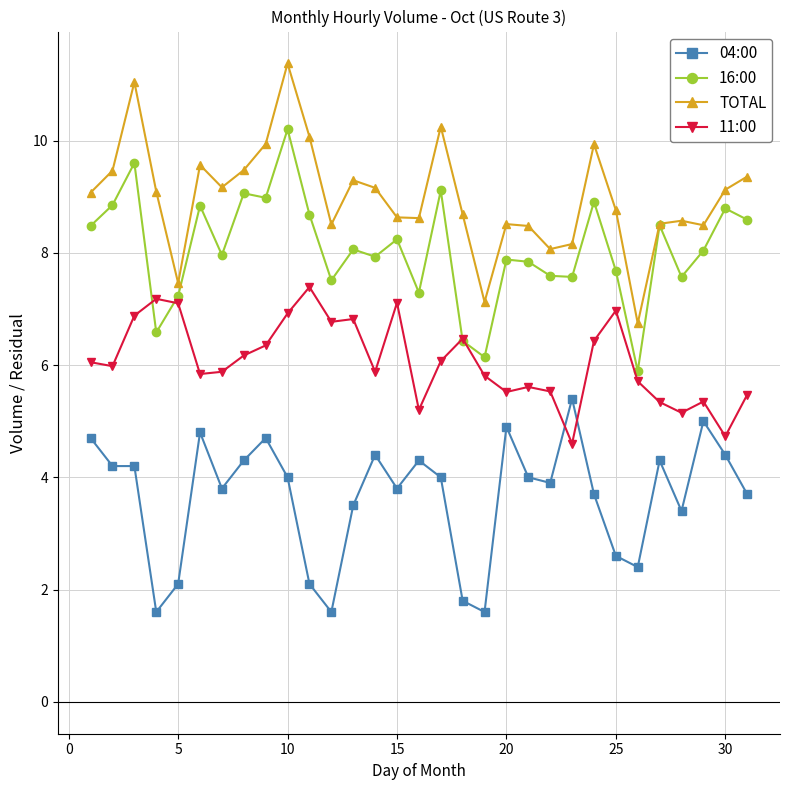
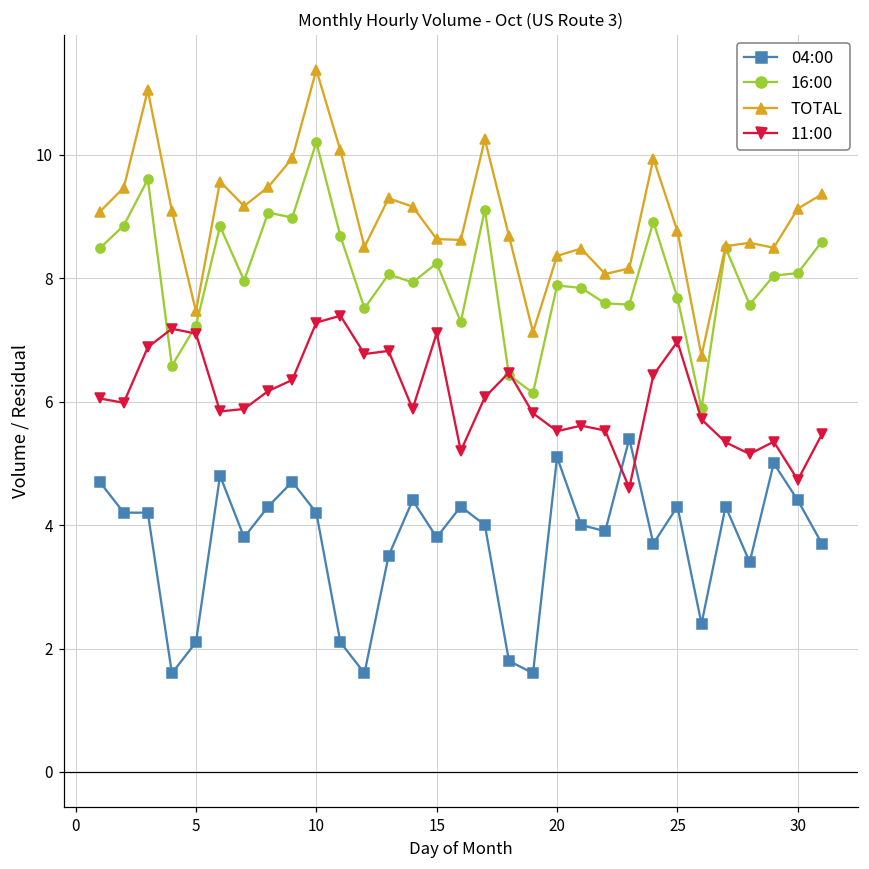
  {
    "04:00": {
      "5": 2.1,
-     "10": 4.0,
+     "10": 4.2,
      "15": 3.8,
-     "20": 4.9,
-     "25": 2.6,
+     "20": 5.1,
+     "25": 4.3,
      "30": 4.4
    },
    "16:00": {
      "5": 7.2,
      "10": 10.2,
      "15": 8.2,
      "20": 7.9,
      "25": 7.7,
-     "30": 8.8
+     "30": 8.1
    },
    "TOTAL": {
      "5": 7.5,
      "10": 11.4,
      "15": 8.6,
-     "20": 8.5,
+     "20": 8.4,
      "25": 8.8,
      "30": 9.1
    },
    "11:00": {
      "5": 7.1,
-     "10": 6.9,
+     "10": 7.3,
      "15": 7.1,
      "20": 5.5,
      "25": 7.0,
      "30": 4.7
    }
  }
